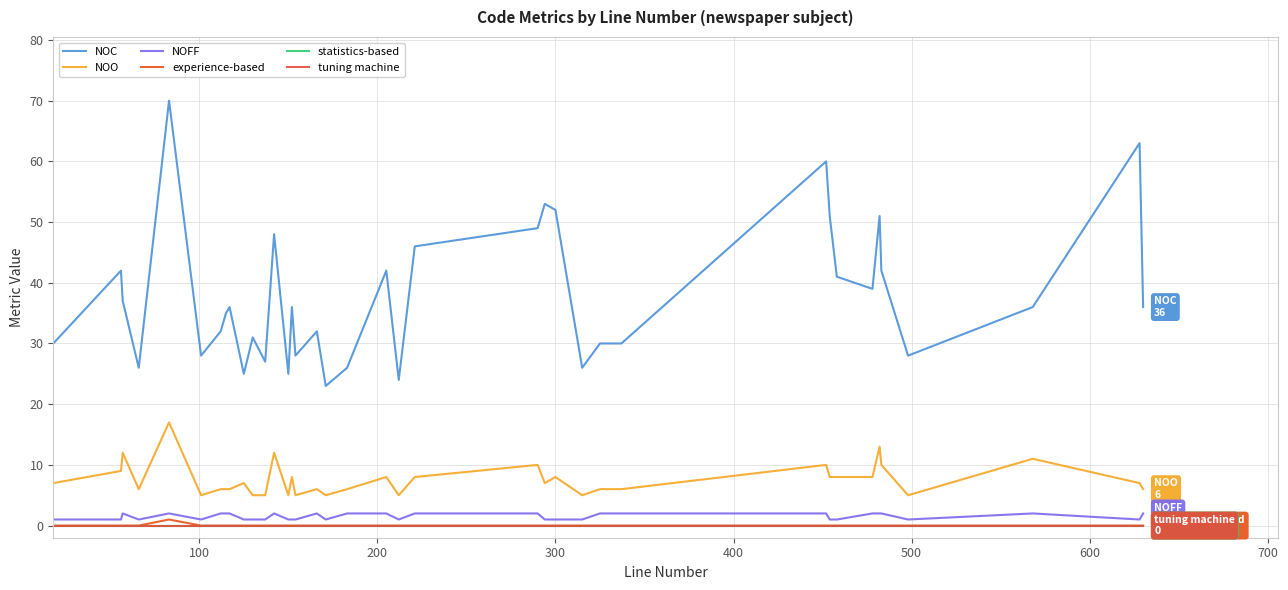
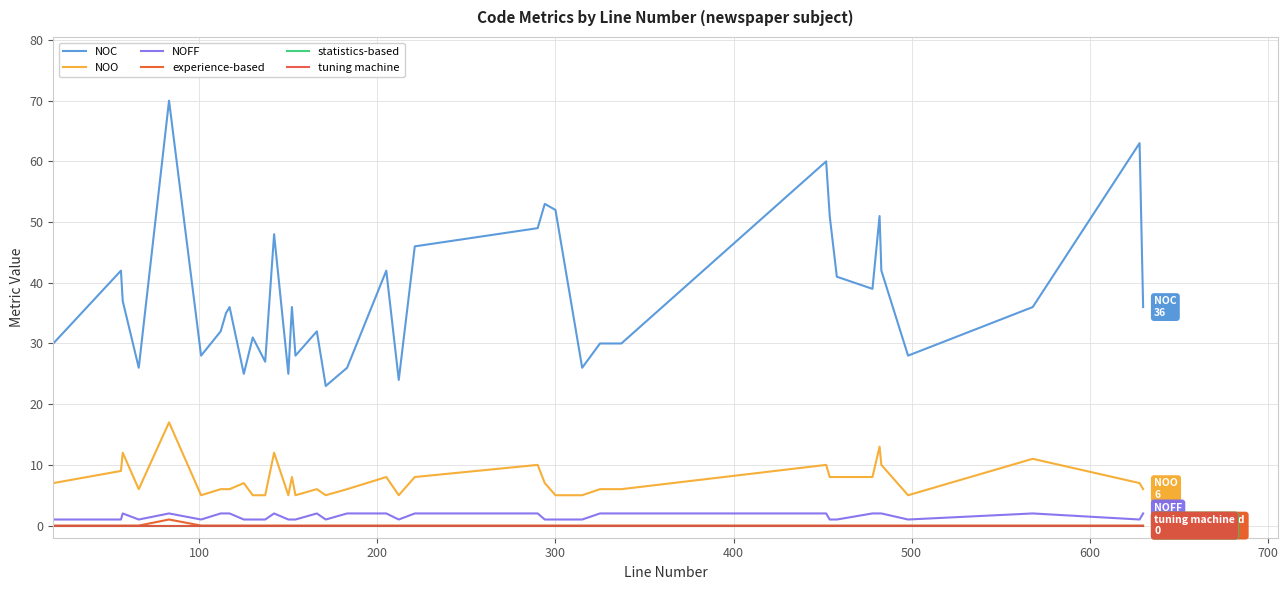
  {
    "NOC": {
      "300": 52
    },
    "NOO": {
-     "300": 8
+     "300": 5
    },
    "NOFF": {
      "300": 1
    }
  }
